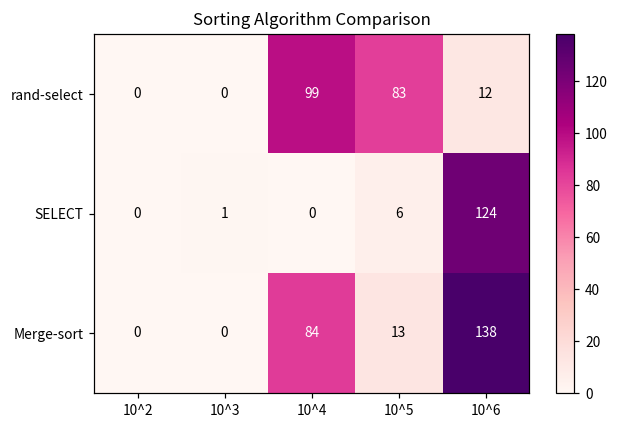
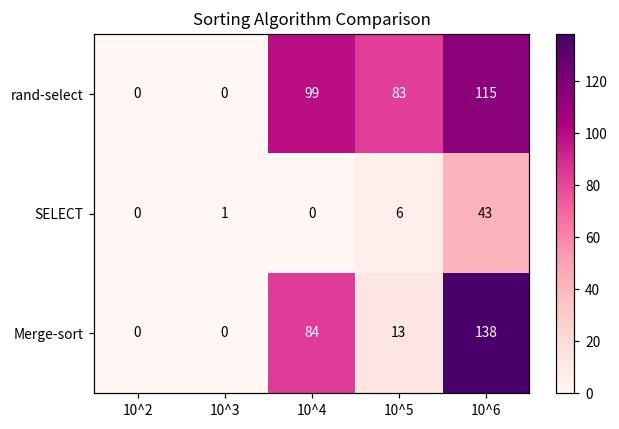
  {
    "rand-select": {
      "10^2": 0,
      "10^3": 0,
      "10^4": 99,
      "10^5": 83,
-     "10^6": 12
+     "10^6": 115
    },
    "SELECT": {
      "10^2": 0,
      "10^3": 1,
      "10^4": 0,
      "10^5": 6,
-     "10^6": 124
+     "10^6": 43
    },
    "Merge-sort": {
      "10^2": 0,
      "10^3": 0,
      "10^4": 84,
      "10^5": 13,
      "10^6": 138
    }
  }
